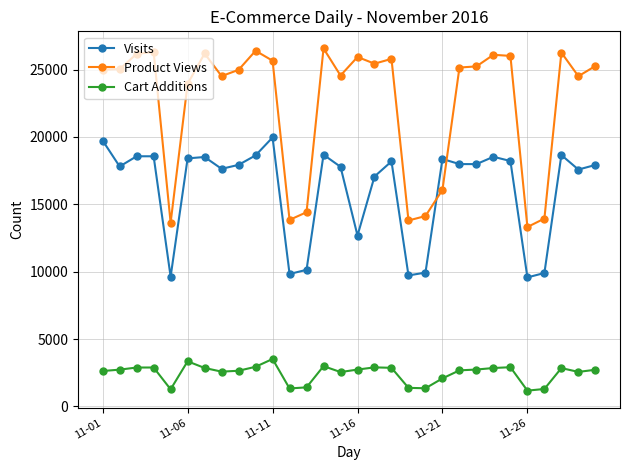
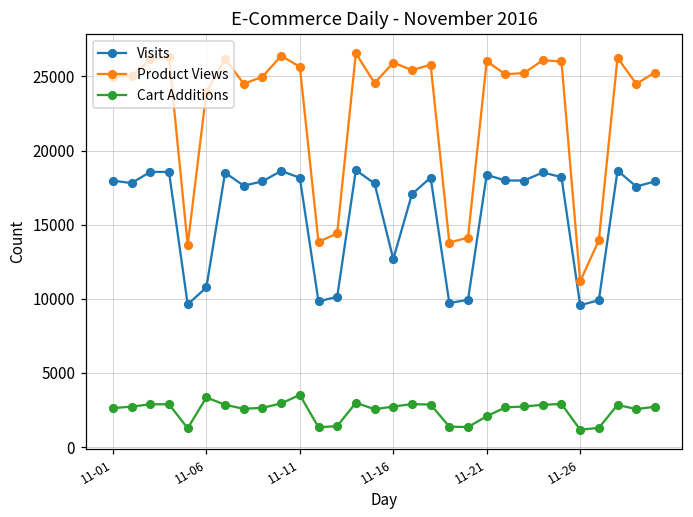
  {
    "Visits": {
-     "11-01": 19700,
-     "11-06": 18400,
-     "11-11": 20000,
+     "11-01": 18000,
+     "11-06": 10800,
+     "11-11": 18200,
      "11-16": 12700,
      "11-21": 18400,
      "11-26": 9600
    },
    "Product Views": {
      "11-11": 25700,
      "11-16": 25900,
-     "11-21": 16100,
-     "11-26": 13300
+     "11-21": 26000,
+     "11-26": 11200
    },
    "Cart Additions": {
      "11-01": 2600,
      "11-06": 3300,
      "11-11": 3500,
      "11-16": 2700,
      "11-21": 2100,
      "11-26": 1200
    }
  }
